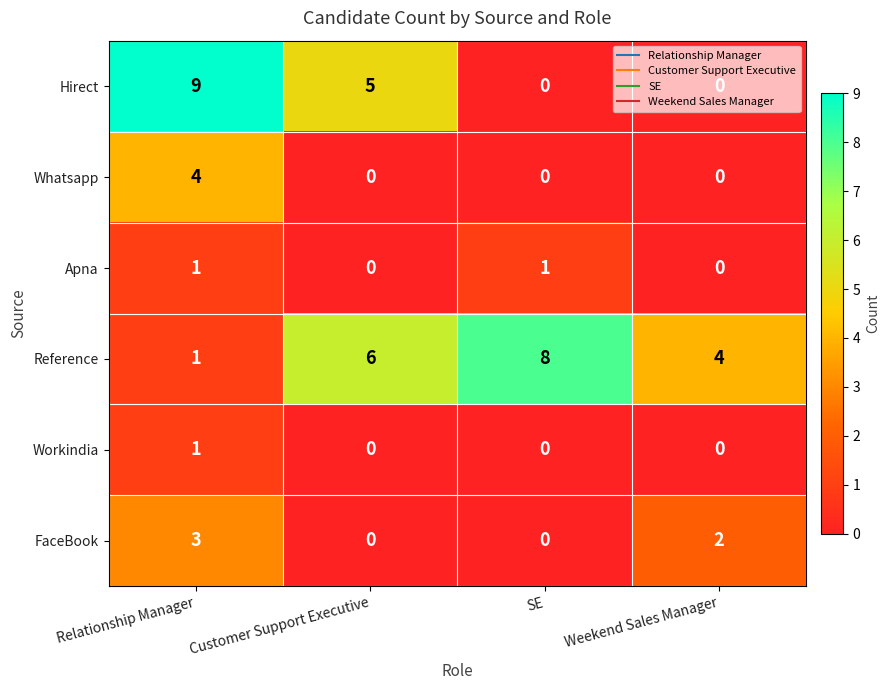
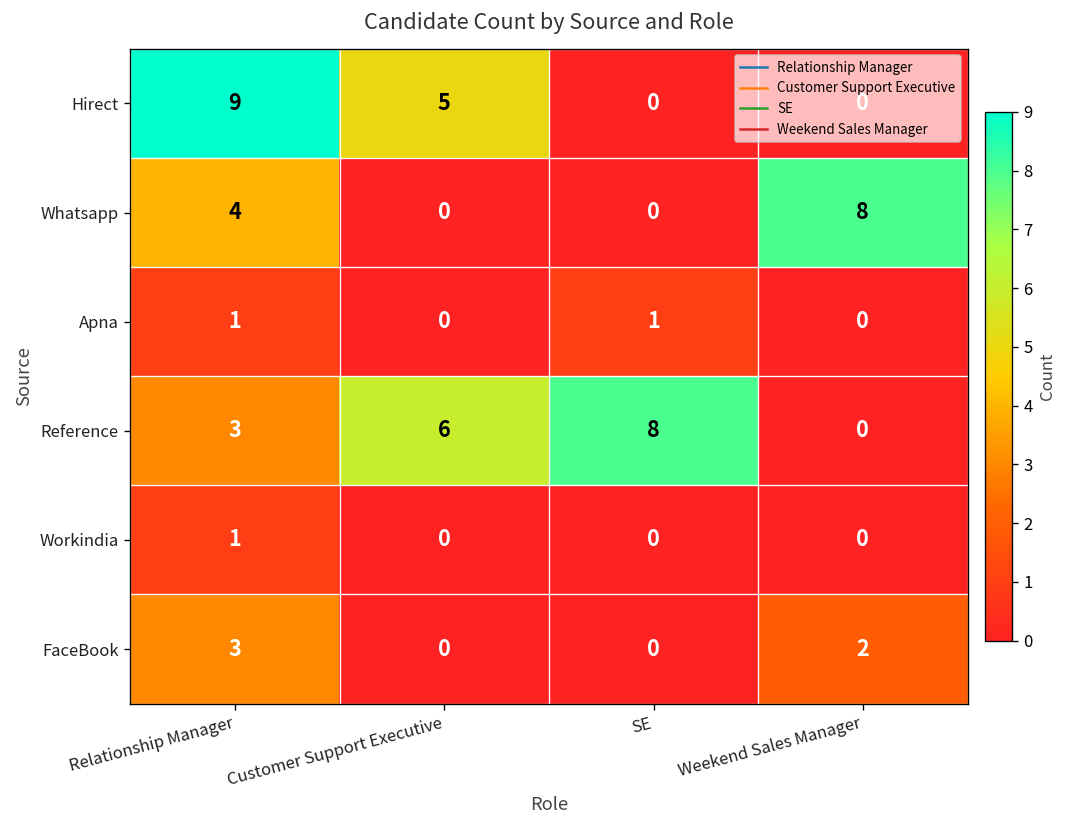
  {
    "Hirect": {
      "Relationship Manager": 9,
      "Customer Support Executive": 5,
      "SE": 0
    },
    "Whatsapp": {
      "Relationship Manager": 4,
      "Customer Support Executive": 0,
      "SE": 0,
-     "Weekend Sales Manager": 0
+     "Weekend Sales Manager": 8
    },
    "Apna": {
      "Relationship Manager": 1,
      "Customer Support Executive": 0,
      "SE": 1,
      "Weekend Sales Manager": 0
    },
    "Reference": {
-     "Relationship Manager": 1,
+     "Relationship Manager": 3,
      "Customer Support Executive": 6,
      "SE": 8,
-     "Weekend Sales Manager": 4
+     "Weekend Sales Manager": 0
    },
    "Workindia": {
      "Relationship Manager": 1,
      "Customer Support Executive": 0,
      "SE": 0,
      "Weekend Sales Manager": 0
    },
    "FaceBook": {
      "Relationship Manager": 3,
      "Customer Support Executive": 0,
      "SE": 0,
      "Weekend Sales Manager": 2
    }
  }
